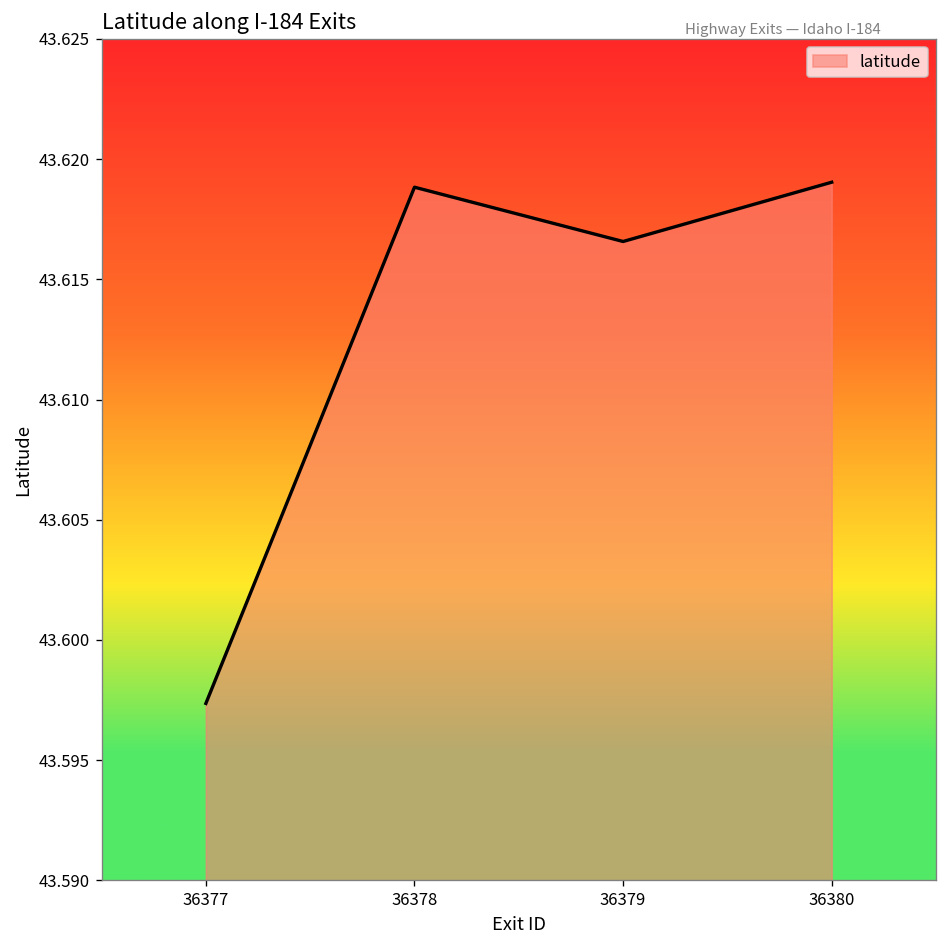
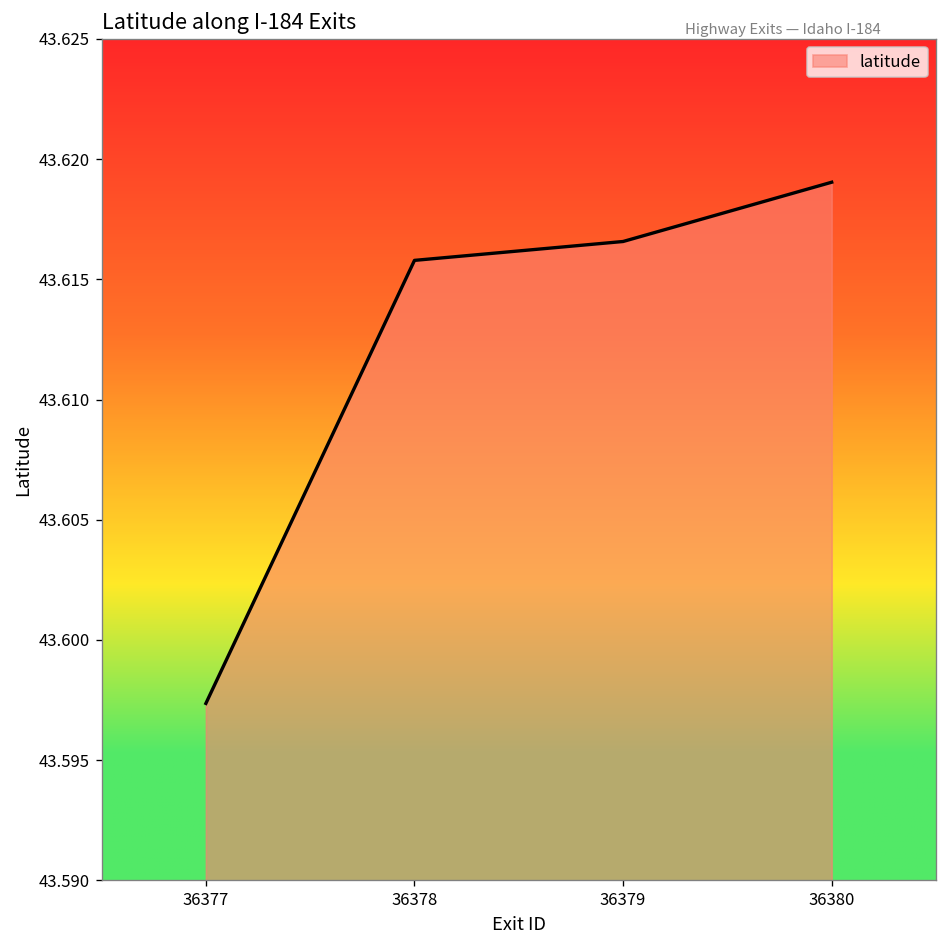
  {
    "36377": 43.5974,
-   "36378": 43.6188,
+   "36378": 43.6158,
    "36379": 43.6166,
    "36380": 43.6190
  }
